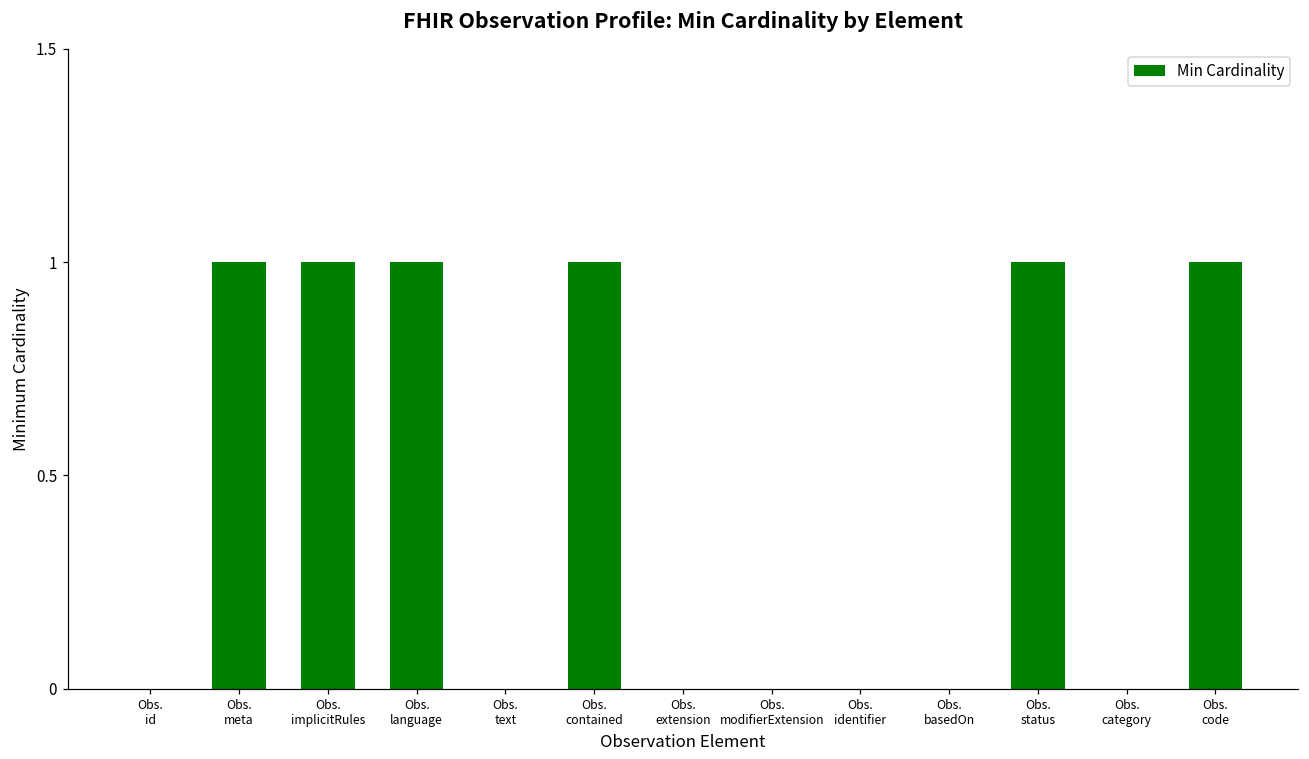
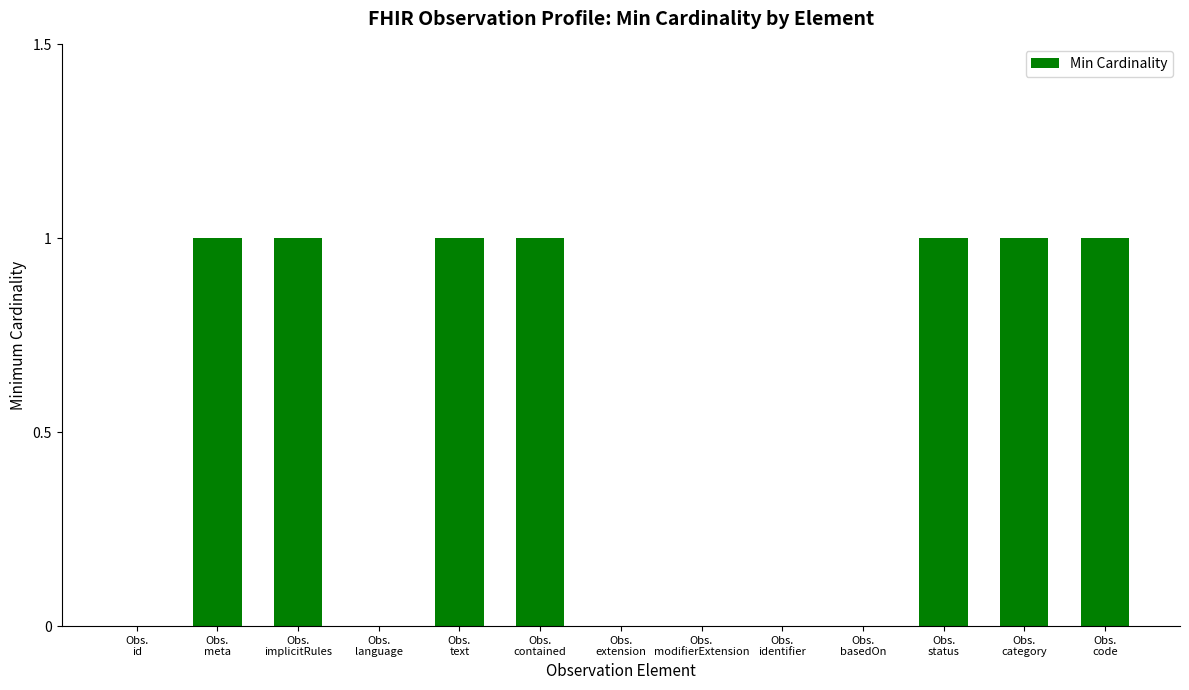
  {
    "Obs. id": 0,
    "Obs. meta": 1,
    "Obs. implicitRules": 1,
-   "Obs. language": 1,
-   "Obs. text": 0,
+   "Obs. language": 0,
+   "Obs. text": 1,
    "Obs. contained": 1,
    "Obs. extension": 0,
    "Obs. modifierExtension": 0,
    "Obs. identifier": 0,
    "Obs. basedOn": 0,
    "Obs. status": 1,
-   "Obs. category": 0,
+   "Obs. category": 1,
    "Obs. code": 1
  }
